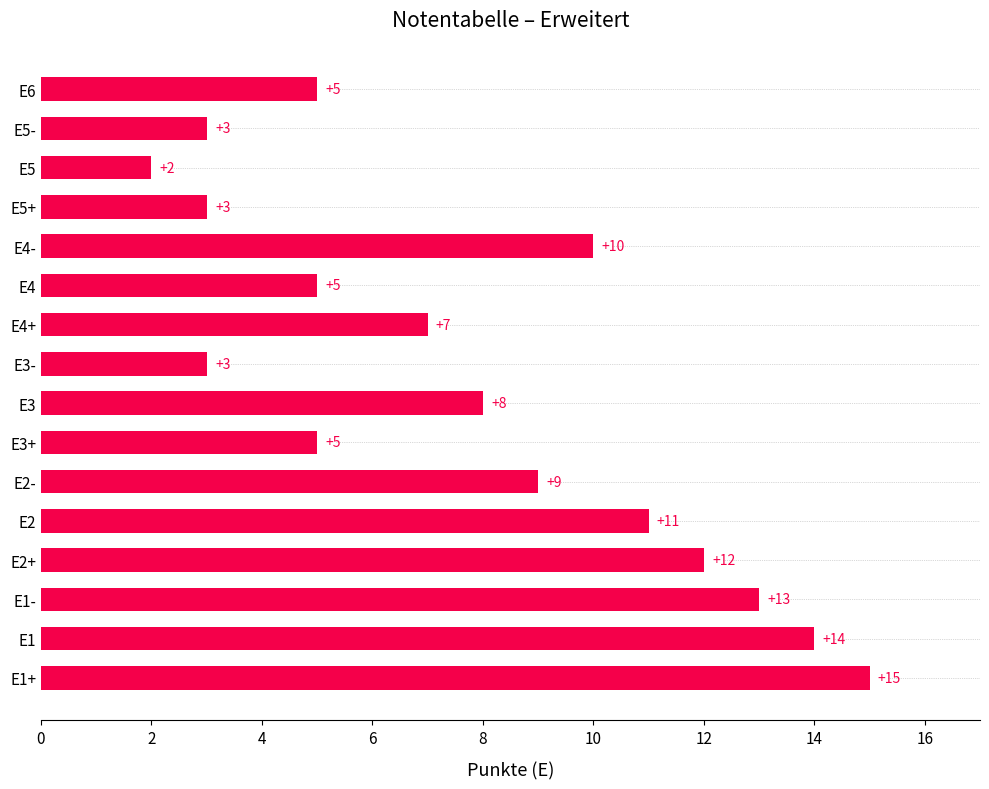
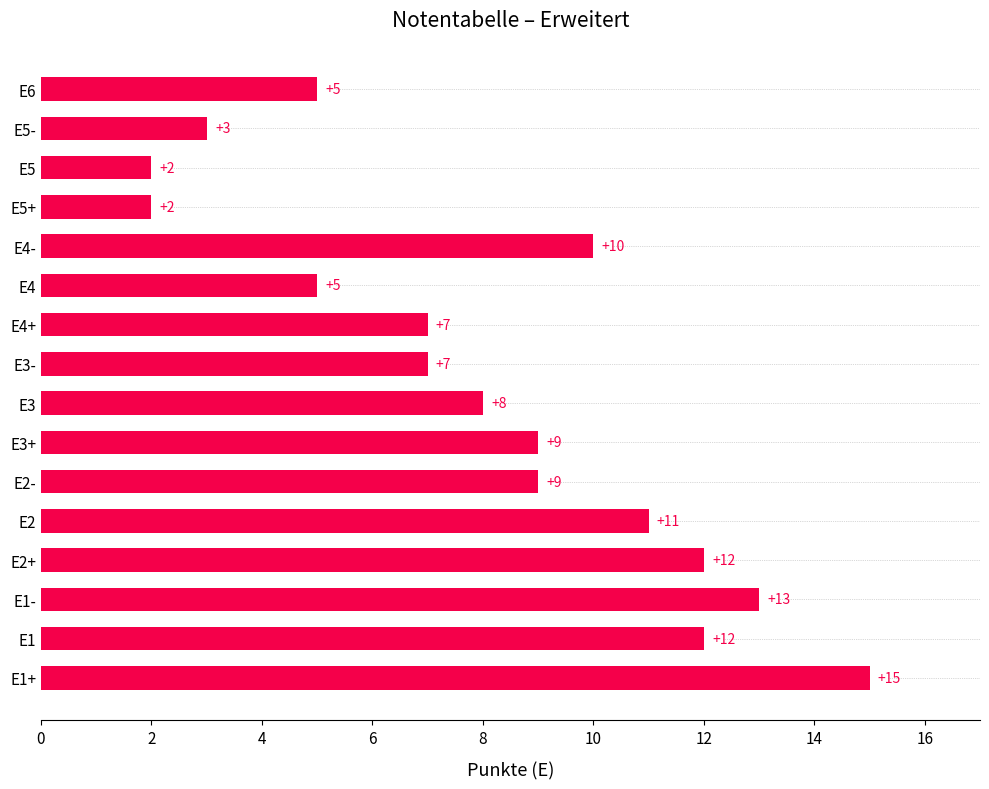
  {
    "E6": "+5",
    "E5-": "+3",
    "E5": "+2",
-   "E5+": "+3",
+   "E5+": "+2",
    "E4-": "+10",
    "E4": "+5",
    "E4+": "+7",
-   "E3-": "+3",
+   "E3-": "+7",
    "E3": "+8",
-   "E3+": "+5",
+   "E3+": "+9",
    "E2-": "+9",
    "E2": "+11",
    "E2+": "+12",
    "E1-": "+13",
-   "E1": "+14",
+   "E1": "+12",
    "E1+": "+15"
  }
